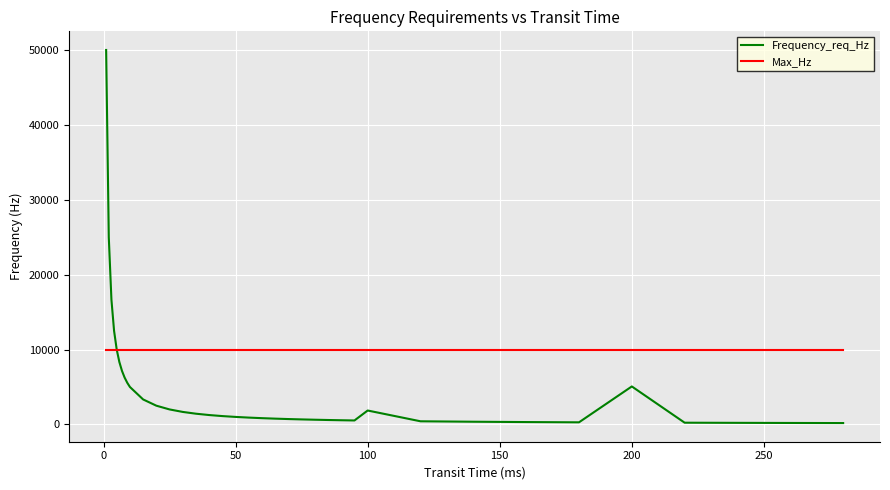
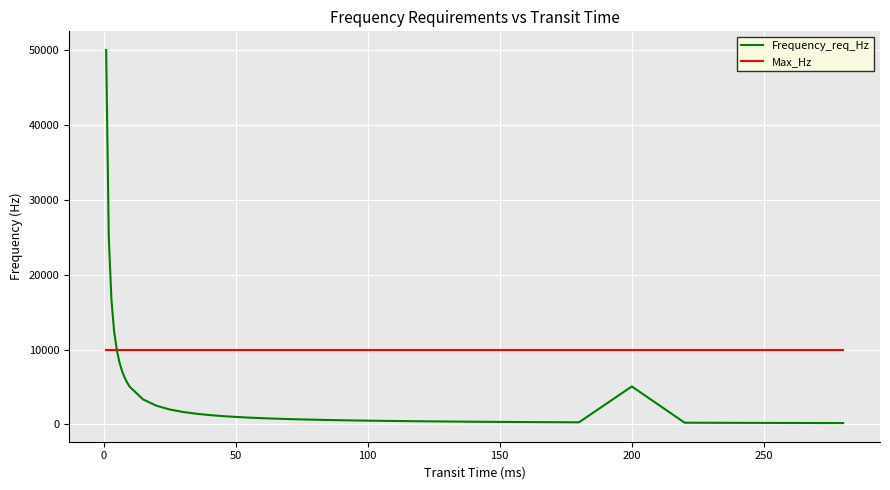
  {
    "Frequency_req_Hz": {
      "50": 1000,
-     "100": 2000,
+     "100": 1000,
      "200": 5000
    },
    "Max_Hz": {
      "50": 10000,
      "100": 10000,
      "200": 10000
    }
  }
